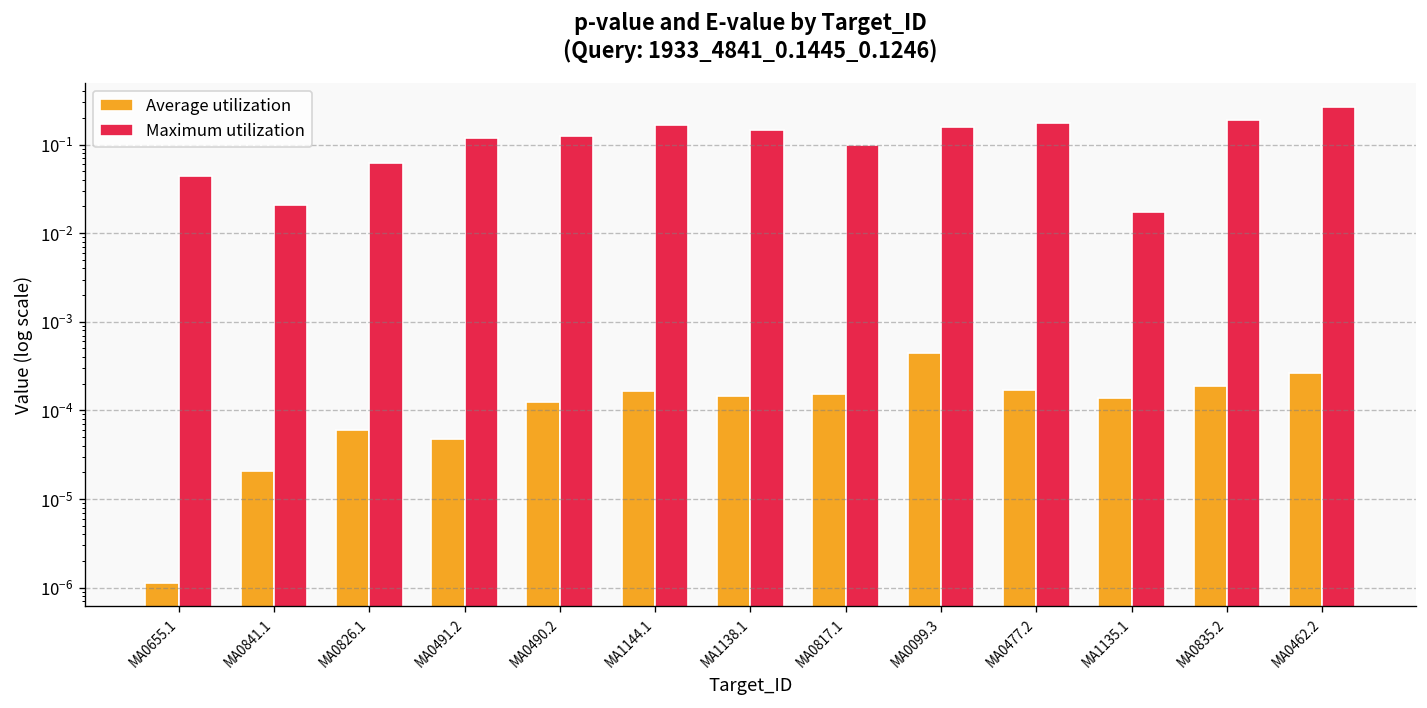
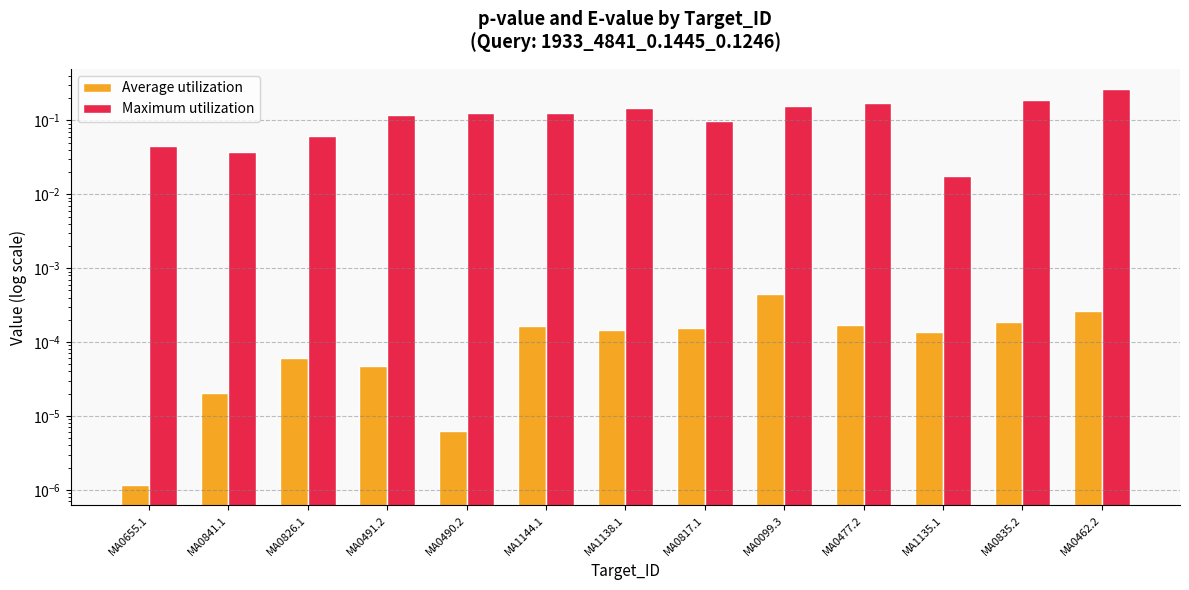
  {
    "Average utilization": {
      "MA0655.1": 0.0000011,
      "MA0841.1": 0.000021,
      "MA0826.1": 0.00006,
      "MA0491.2": 0.00005,
-     "MA0490.2": 0.00012,
+     "MA0490.2": 0.000006,
      "MA1144.1": 0.00016,
      "MA1138.1": 0.00015,
      "MA0817.1": 0.00015,
      "MA0099.3": 0.0004,
      "MA0477.2": 0.00017,
      "MA1135.1": 0.00014,
      "MA0835.2": 0.00019,
      "MA0462.2": 0.00027
    },
    "Maximum utilization": {
      "MA0655.1": 0.04,
-     "MA0841.1": 0.021,
+     "MA0841.1": 0.04,
      "MA0826.1": 0.06,
      "MA0491.2": 0.12,
      "MA0490.2": 0.13,
-     "MA1144.1": 0.16,
+     "MA1144.1": 0.13,
      "MA1138.1": 0.15,
      "MA0817.1": 0.10,
      "MA0099.3": 0.16,
      "MA0477.2": 0.17,
      "MA1135.1": 0.018,
      "MA0835.2": 0.19,
      "MA0462.2": 0.27
    }
  }
